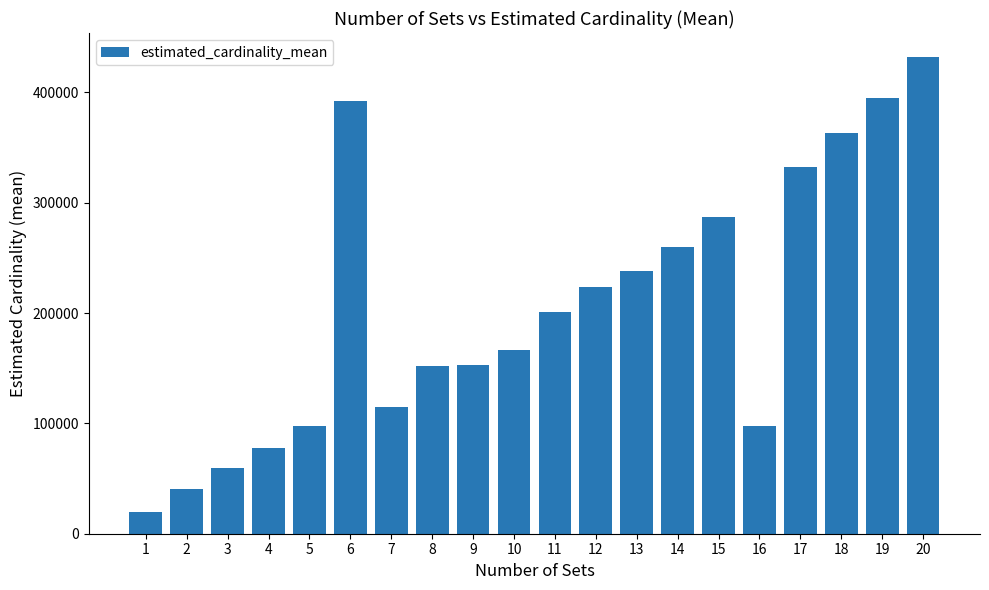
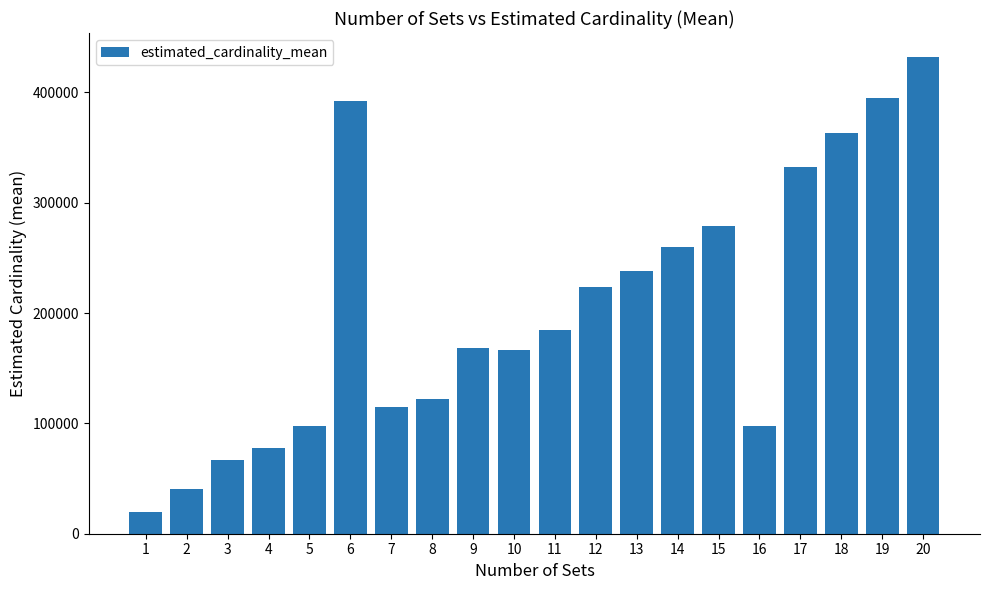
  {
    "1": 20000,
    "2": 40000,
-   "3": 59000,
+   "3": 67000,
    "4": 78000,
    "5": 97000,
    "6": 392000,
    "7": 115000,
-   "8": 152000,
-   "9": 153000,
+   "8": 122000,
+   "9": 168000,
    "10": 166000,
-   "11": 201000,
+   "11": 184000,
    "12": 223000,
    "13": 238000,
    "14": 259000,
-   "15": 287000,
+   "15": 279000,
    "16": 97000,
    "17": 332000,
    "18": 363000,
    "19": 395000,
    "20": 432000
  }
